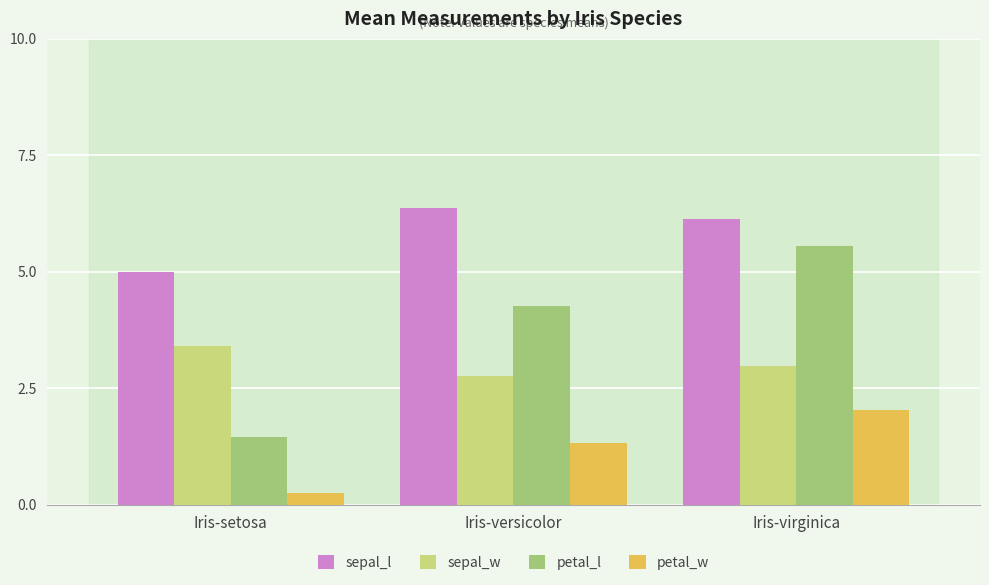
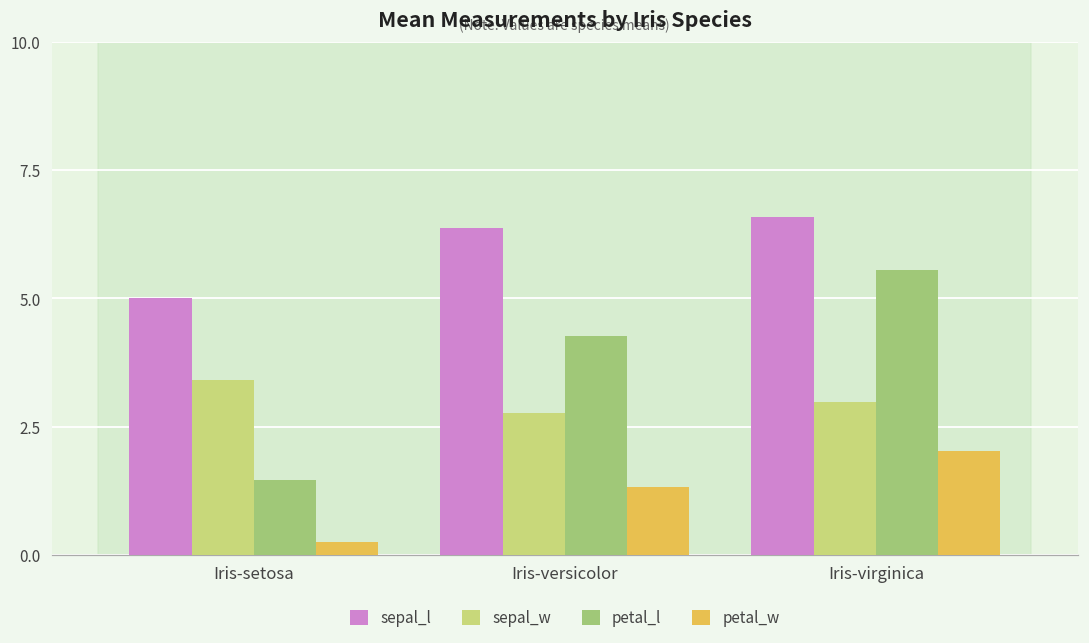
  {
    "sepal_l": {
      "Iris-setosa": 5.0,
      "Iris-versicolor": 6.4,
-     "Iris-virginica": 6.1
+     "Iris-virginica": 6.6
    }
  }
